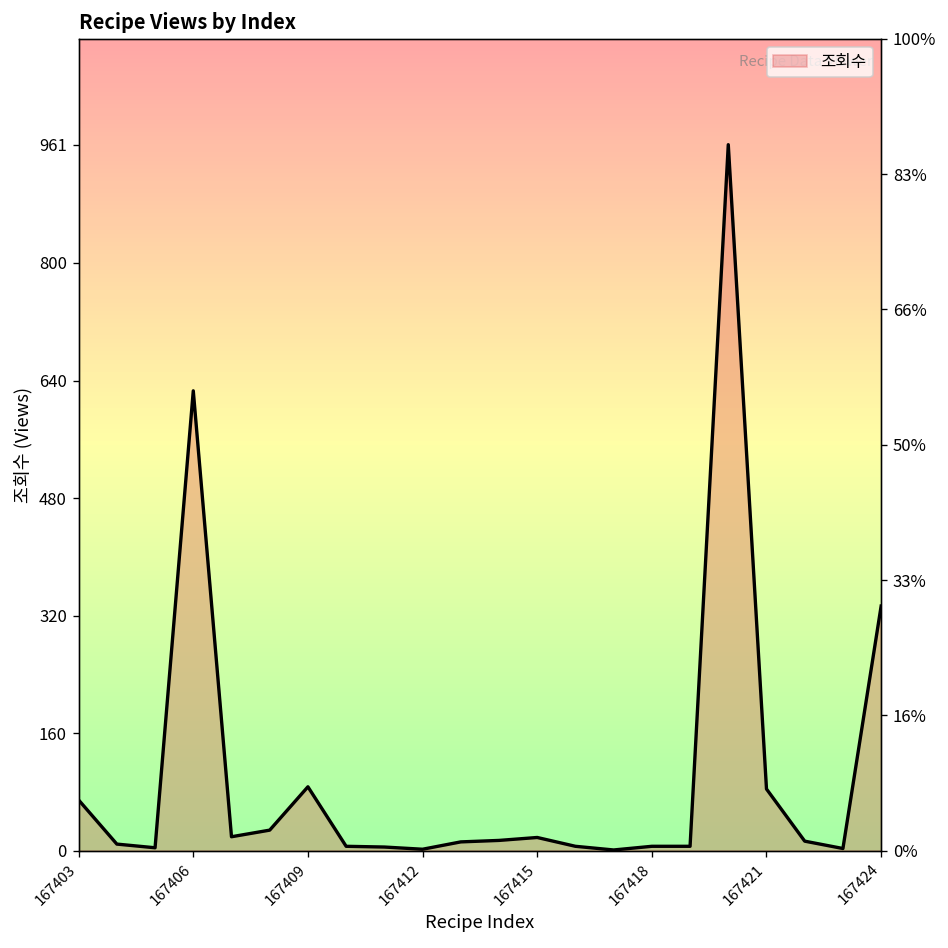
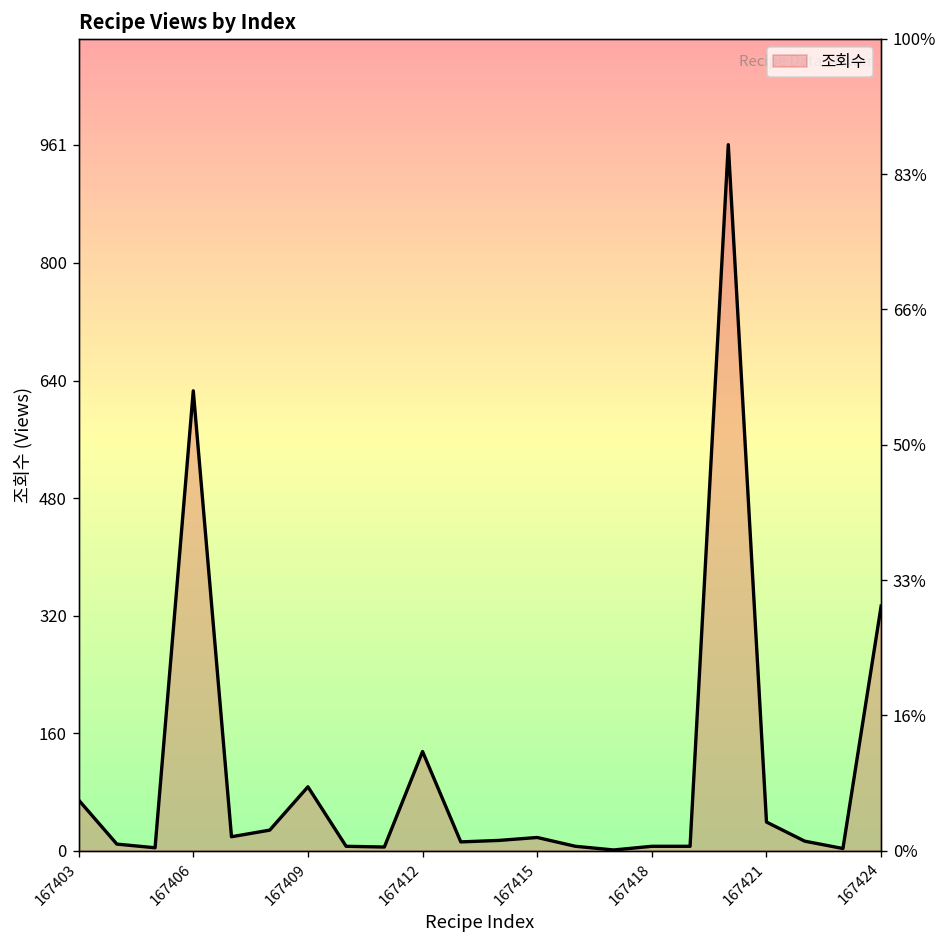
  {
    "167403": 70,
    "167406": 630,
    "167409": 90,
-   "167412": 0,
+   "167412": 140,
    "167415": 20,
    "167418": 10,
-   "167421": 80,
+   "167421": 40,
    "167424": 330
  }
